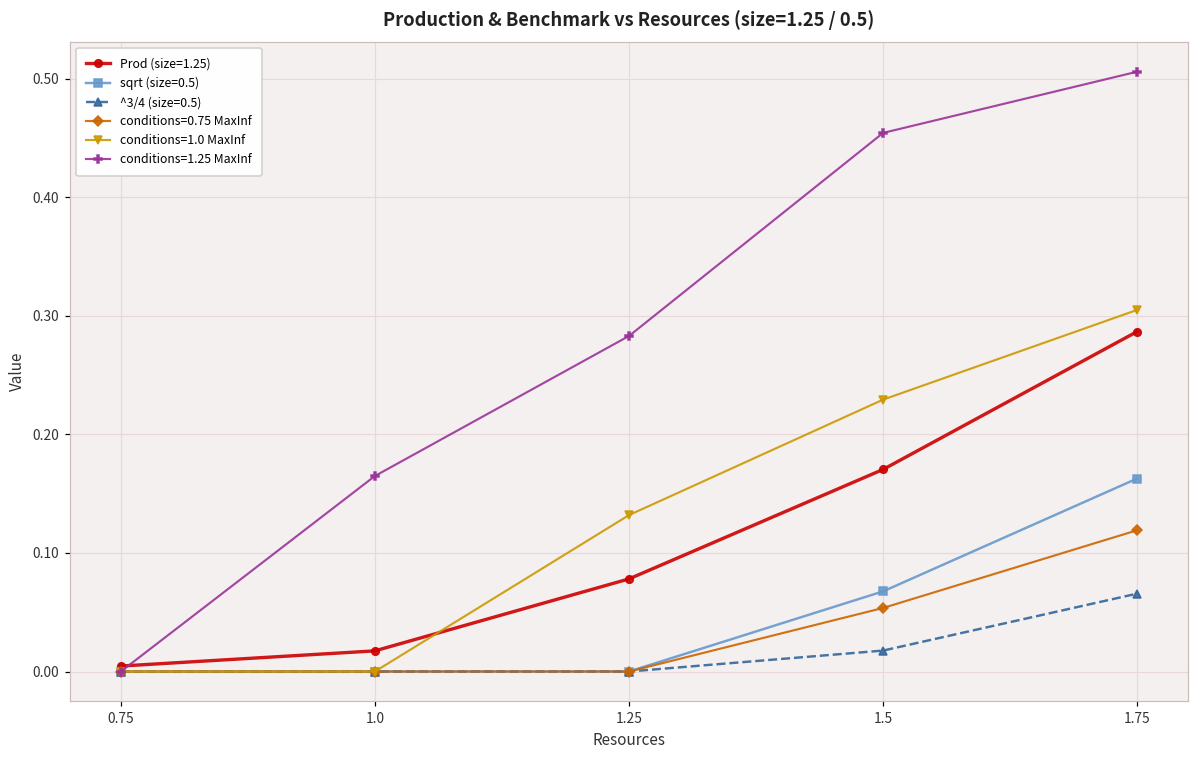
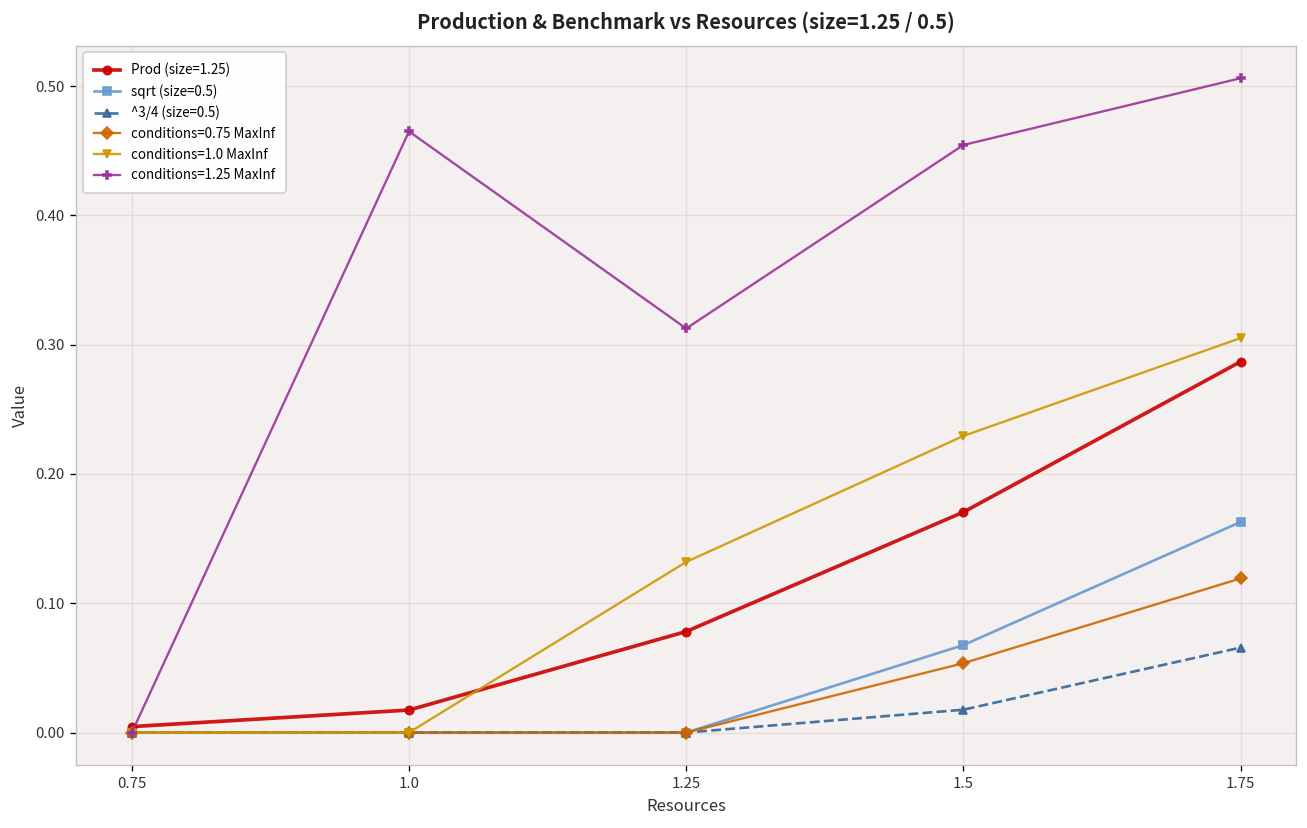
  {
    "Prod (size=1.25)": {
      "0.75": 0.005,
      "1.0": 0.017,
      "1.25": 0.078,
      "1.5": 0.170,
      "1.75": 0.287
    },
    "sqrt (size=0.5)": {
      "1.5": 0.068,
      "1.75": 0.163
    },
    "^3/4 (size=0.5)": {
      "1.5": 0.018,
      "1.75": 0.066
    },
    "conditions=1.25 MaxInf": {
-     "1.0": 0.165,
-     "1.25": 0.283,
+     "1.0": 0.465,
+     "1.25": 0.313,
      "1.5": 0.454,
      "1.75": 0.506
    }
  }
